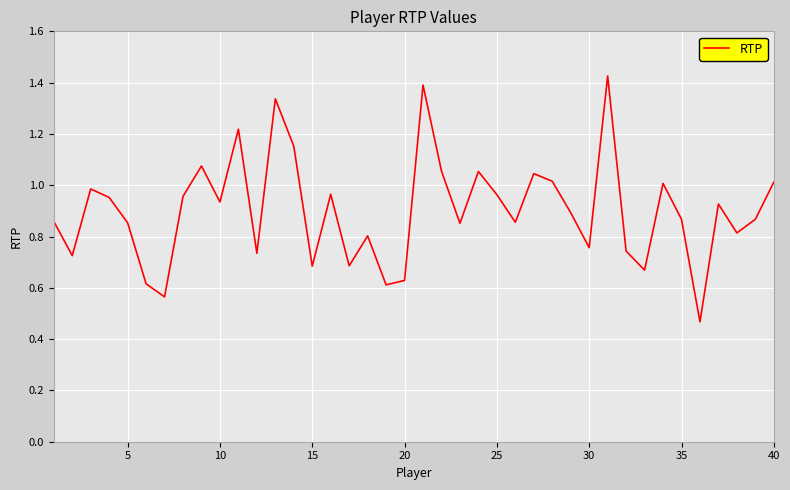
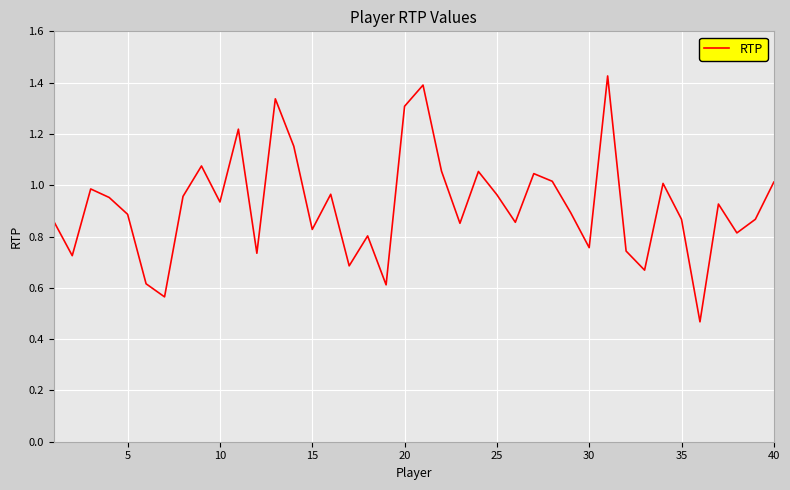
  {
-   "5": 0.85,
+   "5": 0.89,
    "10": 0.93,
-   "15": 0.68,
-   "20": 0.63,
+   "15": 0.83,
+   "20": 1.31,
    "25": 0.96,
    "30": 0.76,
    "35": 0.87,
    "40": 1.01
  }
